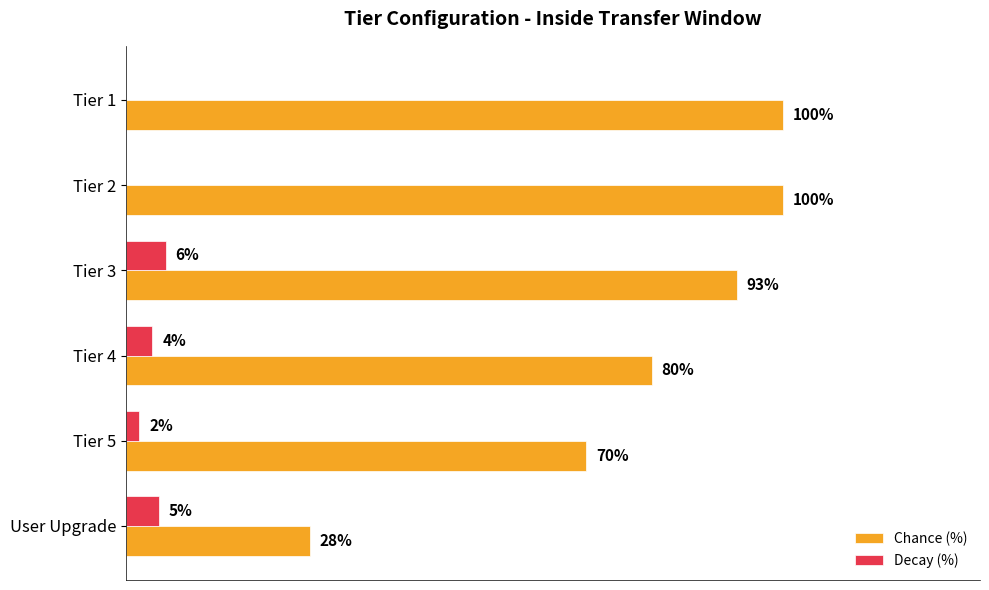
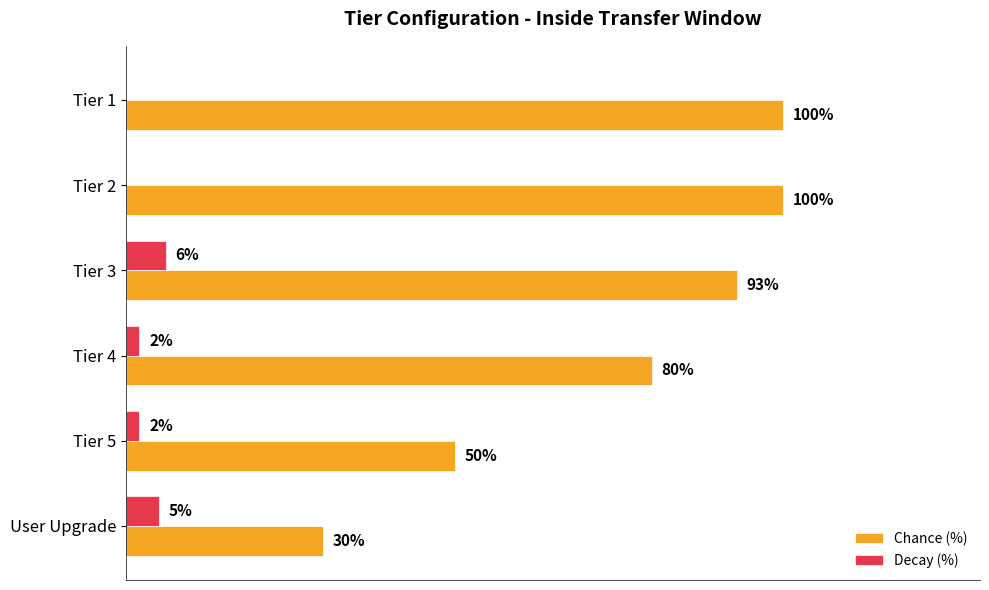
  {
    "Chance (%)": {
      "Tier 1": "100%",
      "Tier 2": "100%",
      "Tier 3": "93%",
      "Tier 4": "80%",
-     "Tier 5": "70%",
-     "User Upgrade": "28%"
+     "Tier 5": "50%",
+     "User Upgrade": "30%"
    },
    "Decay (%)": {
      "Tier 3": "6%",
-     "Tier 4": "4%",
+     "Tier 4": "2%",
      "Tier 5": "2%",
      "User Upgrade": "5%"
    }
  }
